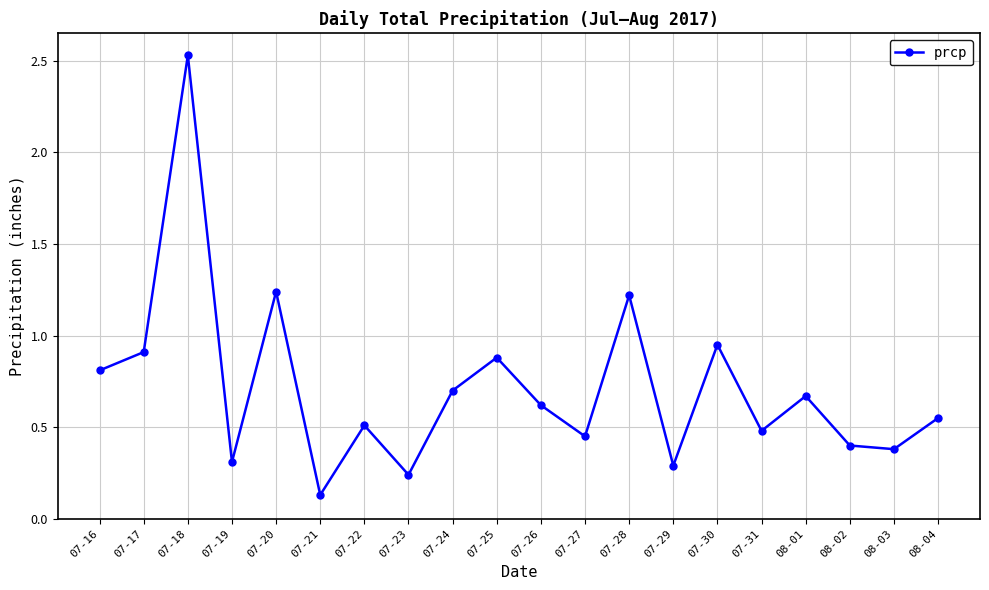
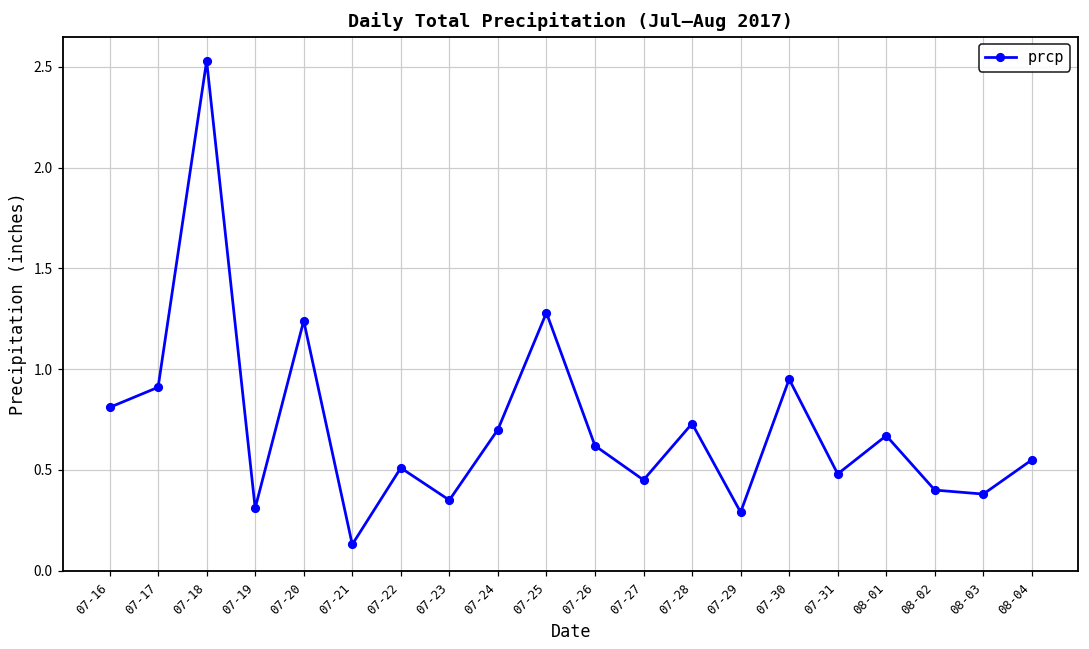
  {
    "07-16": 0.81,
    "07-17": 0.91,
    "07-18": 2.53,
    "07-19": 0.31,
    "07-20": 1.24,
    "07-21": 0.13,
    "07-22": 0.51,
-   "07-23": 0.24,
+   "07-23": 0.35,
    "07-24": 0.70,
-   "07-25": 0.88,
+   "07-25": 1.28,
    "07-26": 0.62,
    "07-27": 0.45,
-   "07-28": 1.22,
+   "07-28": 0.73,
    "07-29": 0.29,
    "07-30": 0.95,
    "07-31": 0.48,
    "08-01": 0.67,
    "08-02": 0.40,
    "08-03": 0.38,
    "08-04": 0.55
  }
